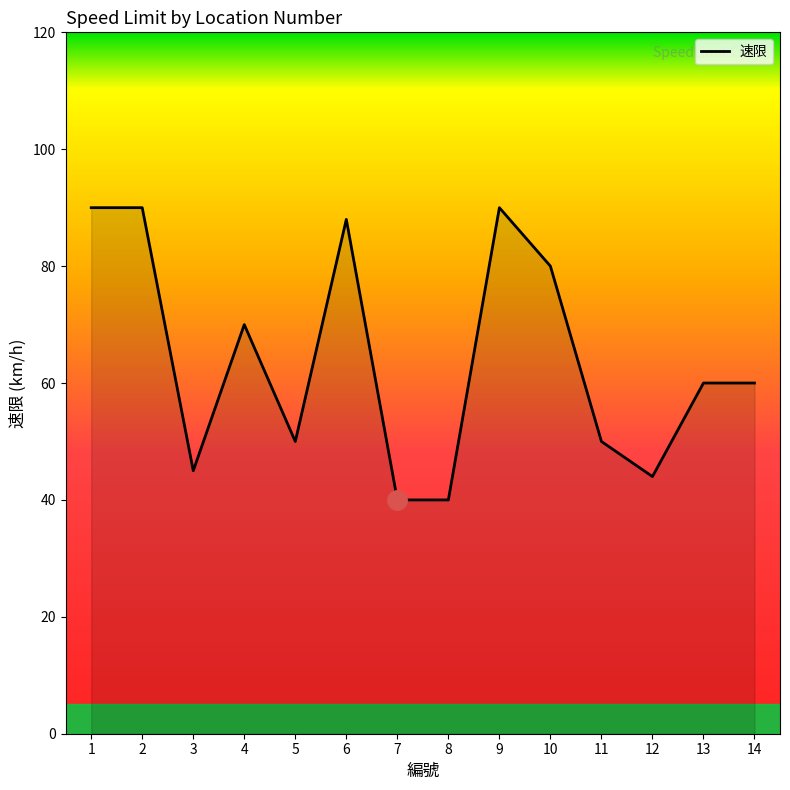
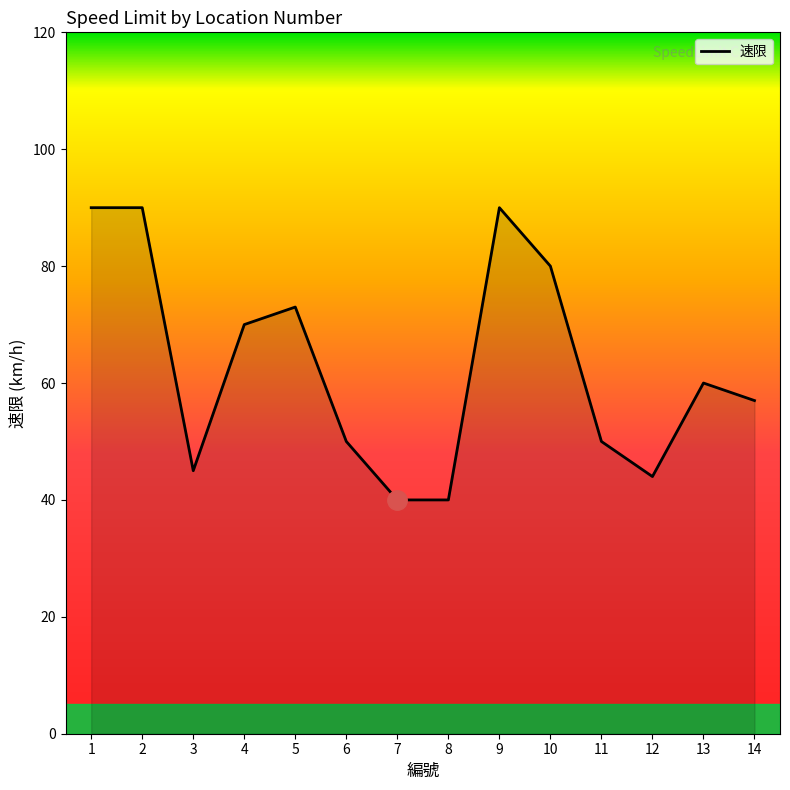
  {
    "速限": {
      "1": 90,
      "2": 90,
      "3": 45,
      "4": 70,
-     "5": 50,
-     "6": 88,
+     "5": 73,
+     "6": 50,
      "8": 40,
      "9": 90,
      "10": 80,
      "11": 50,
      "12": 44,
      "13": 60,
-     "14": 60
+     "14": 57
    }
  }
